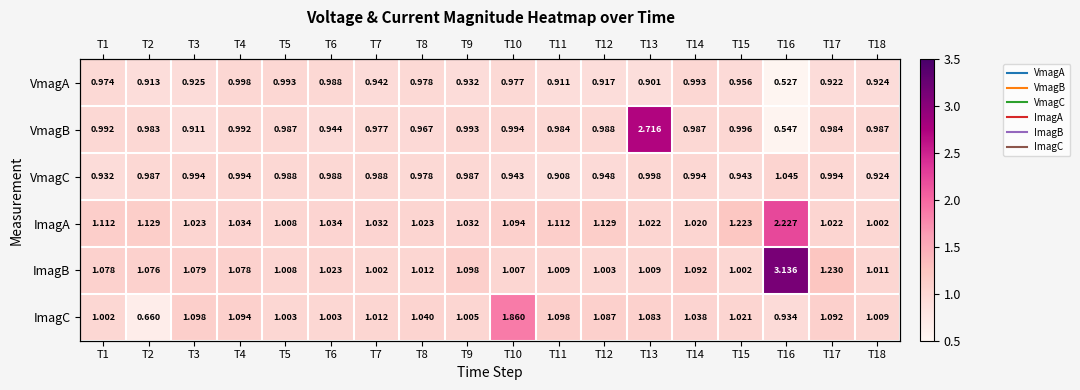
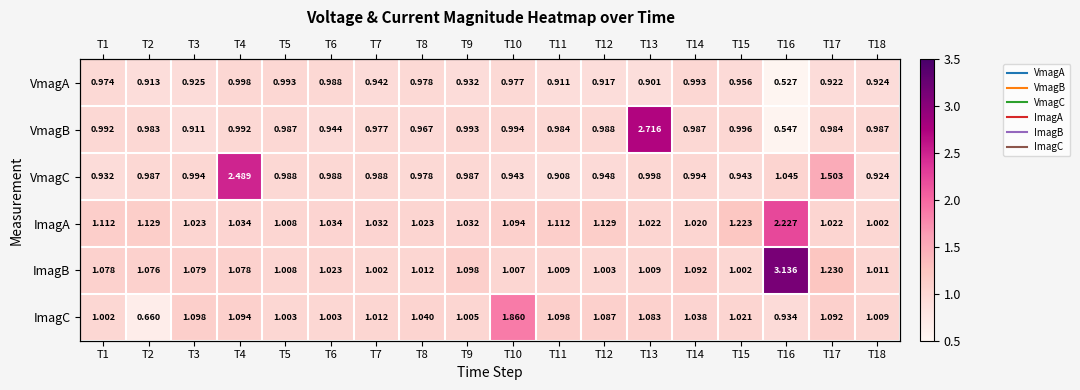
  {
    "VmagA": {
      "T1": 0.974,
      "T2": 0.913,
      "T3": 0.925,
      "T4": 0.998,
      "T5": 0.993,
      "T6": 0.988,
      "T7": 0.942,
      "T8": 0.978,
      "T9": 0.932,
      "T10": 0.977,
      "T11": 0.911,
      "T12": 0.917,
      "T13": 0.901,
      "T14": 0.993,
      "T15": 0.956,
      "T16": 0.527,
      "T17": 0.922,
      "T18": 0.924
    },
    "VmagB": {
      "T1": 0.992,
      "T2": 0.983,
      "T3": 0.911,
      "T4": 0.992,
      "T5": 0.987,
      "T6": 0.944,
      "T7": 0.977,
      "T8": 0.967,
      "T9": 0.993,
      "T10": 0.994,
      "T11": 0.984,
      "T12": 0.988,
      "T13": 2.716,
      "T14": 0.987,
      "T15": 0.996,
      "T16": 0.547,
      "T17": 0.984,
      "T18": 0.987
    },
    "VmagC": {
      "T1": 0.932,
      "T2": 0.987,
      "T3": 0.994,
-     "T4": 0.994,
+     "T4": 2.489,
      "T5": 0.988,
      "T6": 0.988,
      "T7": 0.988,
      "T8": 0.978,
      "T9": 0.987,
      "T10": 0.943,
      "T11": 0.908,
      "T12": 0.948,
      "T13": 0.998,
      "T14": 0.994,
      "T15": 0.943,
      "T16": 1.045,
-     "T17": 0.994,
+     "T17": 1.503,
      "T18": 0.924
    },
    "ImagA": {
      "T1": 1.112,
      "T2": 1.129,
      "T3": 1.023,
      "T4": 1.034,
      "T5": 1.008,
      "T6": 1.034,
      "T7": 1.032,
      "T8": 1.023,
      "T9": 1.032,
      "T10": 1.094,
      "T11": 1.112,
      "T12": 1.129,
      "T13": 1.022,
      "T14": 1.020,
      "T15": 1.223,
      "T16": 2.227,
      "T17": 1.022,
      "T18": 1.002
    },
    "ImagB": {
      "T1": 1.078,
      "T2": 1.076,
      "T3": 1.079,
      "T4": 1.078,
      "T5": 1.008,
      "T6": 1.023,
      "T7": 1.002,
      "T8": 1.012,
      "T9": 1.098,
      "T10": 1.007,
      "T11": 1.009,
      "T12": 1.003,
      "T13": 1.009,
      "T14": 1.092,
      "T15": 1.002,
      "T16": 3.136,
      "T17": 1.230,
      "T18": 1.011
    },
    "ImagC": {
      "T1": 1.002,
      "T2": 0.660,
      "T3": 1.098,
      "T4": 1.094,
      "T5": 1.003,
      "T6": 1.003,
      "T7": 1.012,
      "T8": 1.040,
      "T9": 1.005,
      "T10": 1.860,
      "T11": 1.098,
      "T12": 1.087,
      "T13": 1.083,
      "T14": 1.038,
      "T15": 1.021,
      "T16": 0.934,
      "T17": 1.092,
      "T18": 1.009
    }
  }
